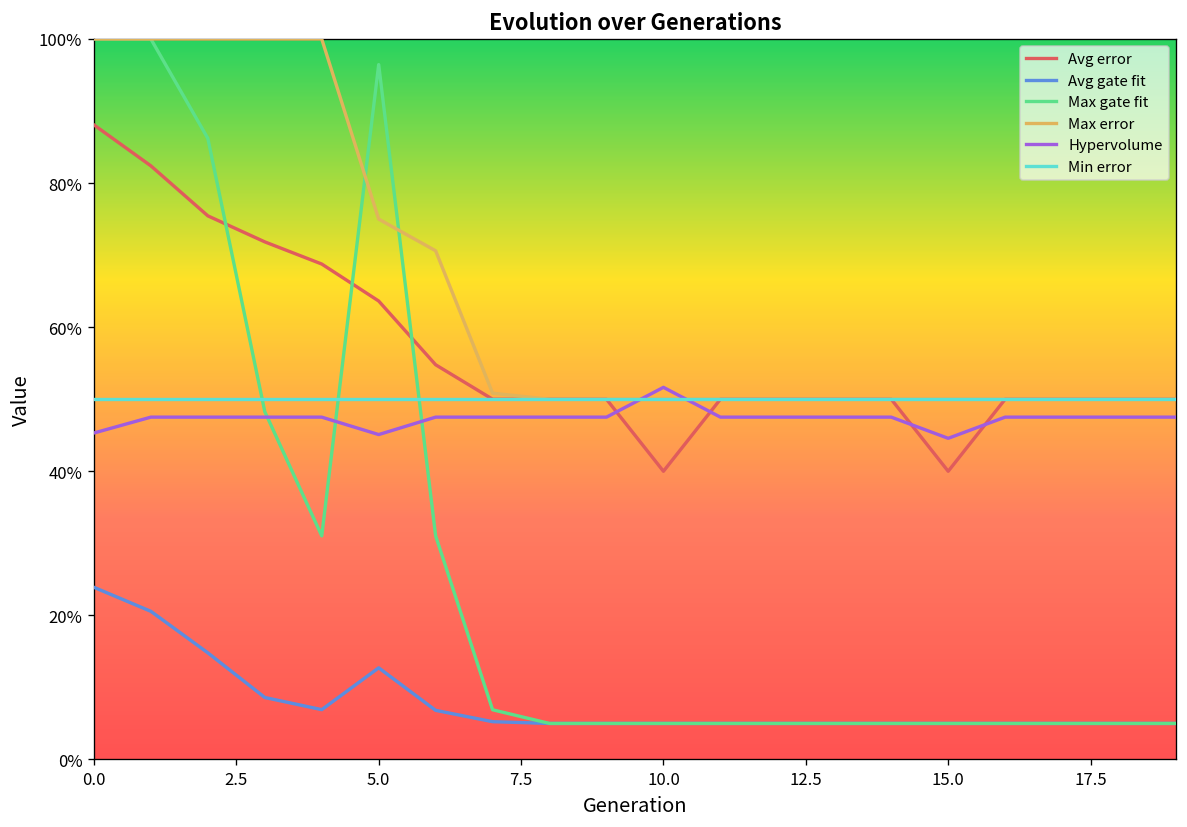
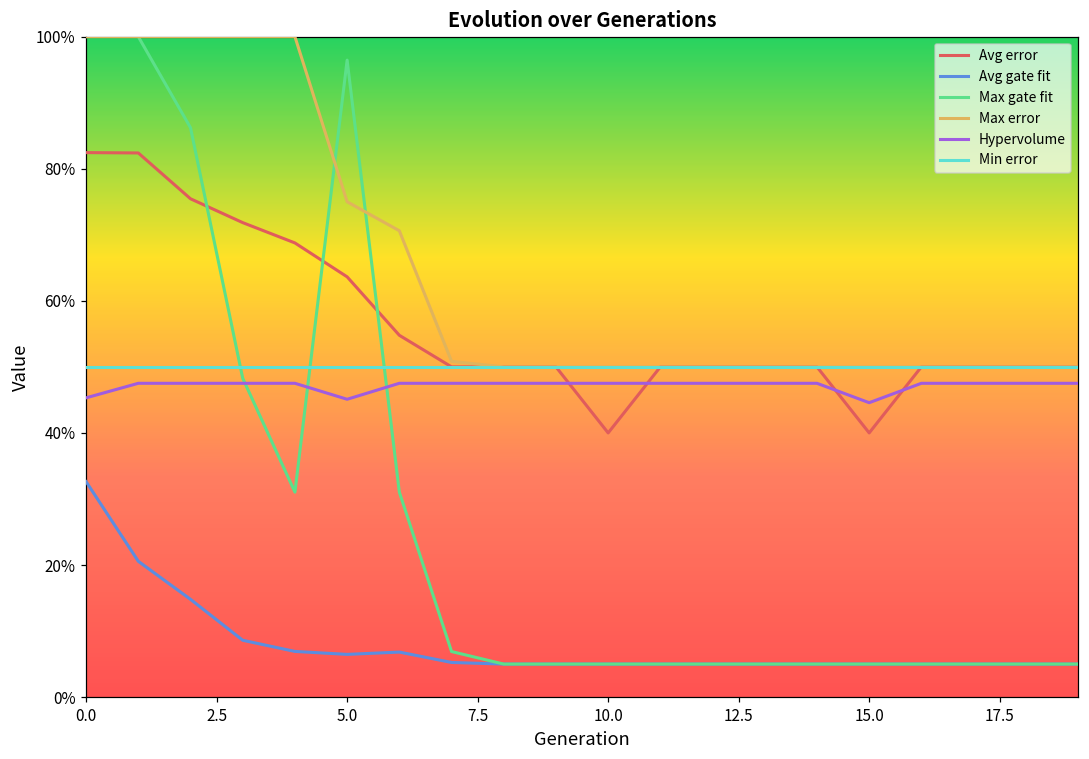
  {
    "Avg error": {
-     "0.0": "88%",
+     "0.0": "82%",
      "5.0": "64%",
      "10.0": "40%",
      "15.0": "40%"
    },
    "Avg gate fit": {
-     "0.0": "24%",
-     "5.0": "13%"
+     "0.0": "33%",
+     "5.0": "6%"
    },
    "Max gate fit": {
      "5.0": "96%"
    },
    "Max error": {
      "5.0": "75%"
    },
    "Hypervolume": {
      "0.0": "45%",
      "5.0": "45%",
-     "10.0": "52%",
+     "10.0": "48%",
      "15.0": "45%"
    },
    "Min error": {
      "0.0": "50%",
      "5.0": "50%"
    }
  }
